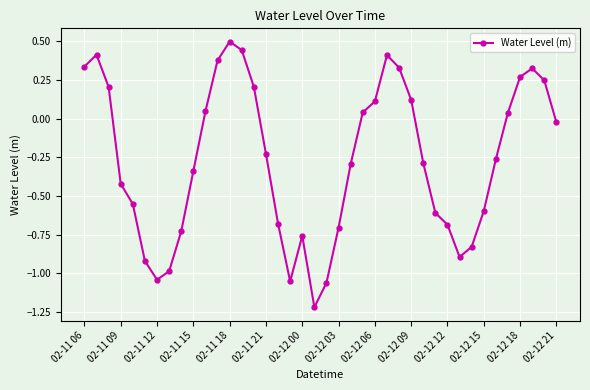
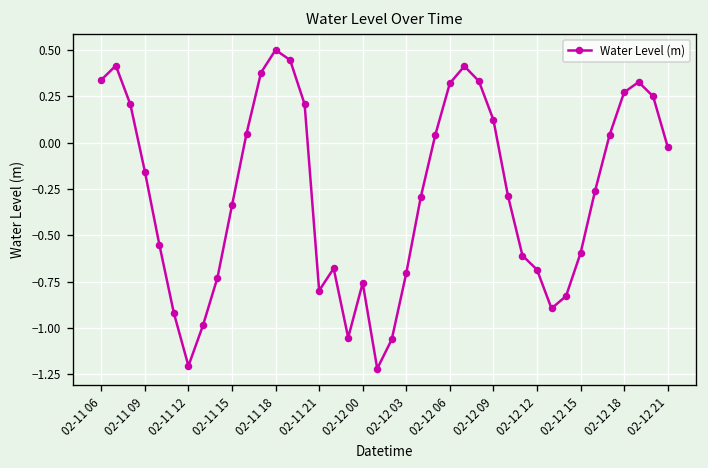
  {
    "02-11 06": 0.34,
-   "02-11 09": -0.42,
-   "02-11 12": -1.04,
+   "02-11 09": -0.16,
+   "02-11 12": -1.20,
    "02-11 15": -0.34,
    "02-11 18": 0.50,
-   "02-11 21": -0.23,
+   "02-11 21": -0.80,
    "02-12 00": -0.76,
    "02-12 03": -0.70,
-   "02-12 06": 0.11,
+   "02-12 06": 0.32,
    "02-12 09": 0.12,
    "02-12 12": -0.69,
    "02-12 15": -0.60,
    "02-12 18": 0.27,
    "02-12 21": -0.02
  }
